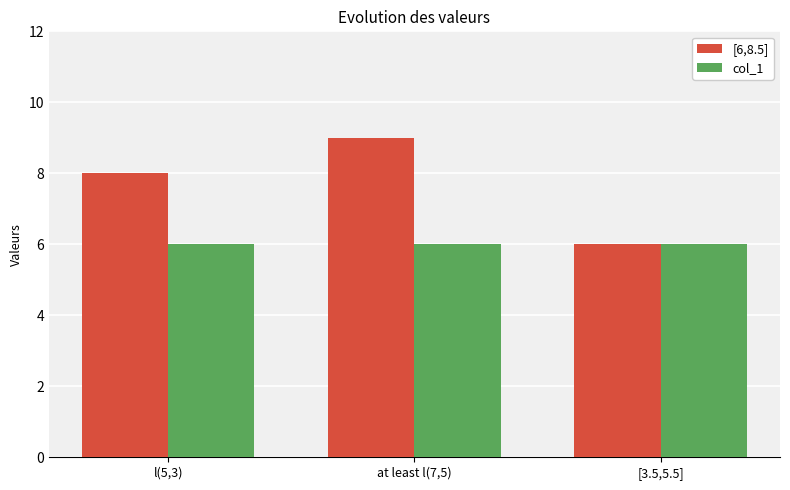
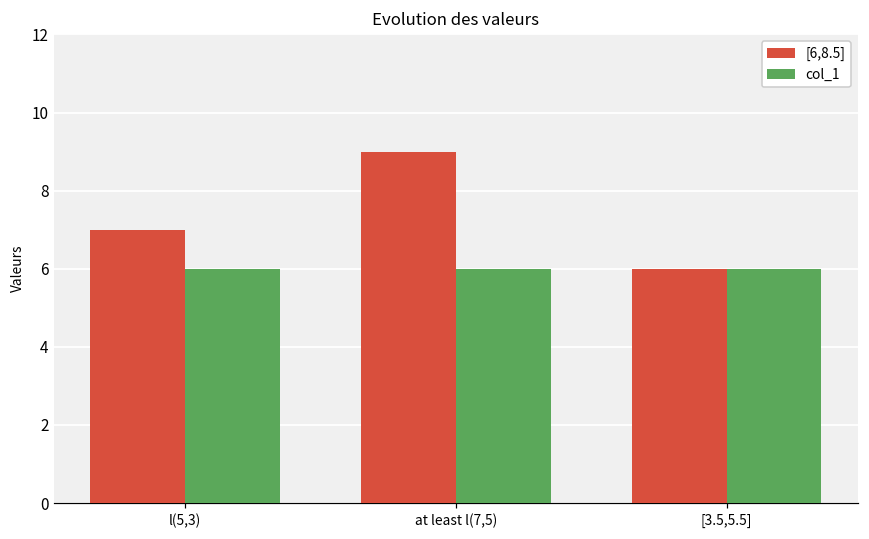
  {
    "[6,8.5]": {
-     "l(5,3)": 8,
+     "l(5,3)": 7,
      "at least l(7,5)": 9,
      "[3.5,5.5]": 6
    },
    "col_1": {
      "l(5,3)": 6,
      "at least l(7,5)": 6,
      "[3.5,5.5]": 6
    }
  }
